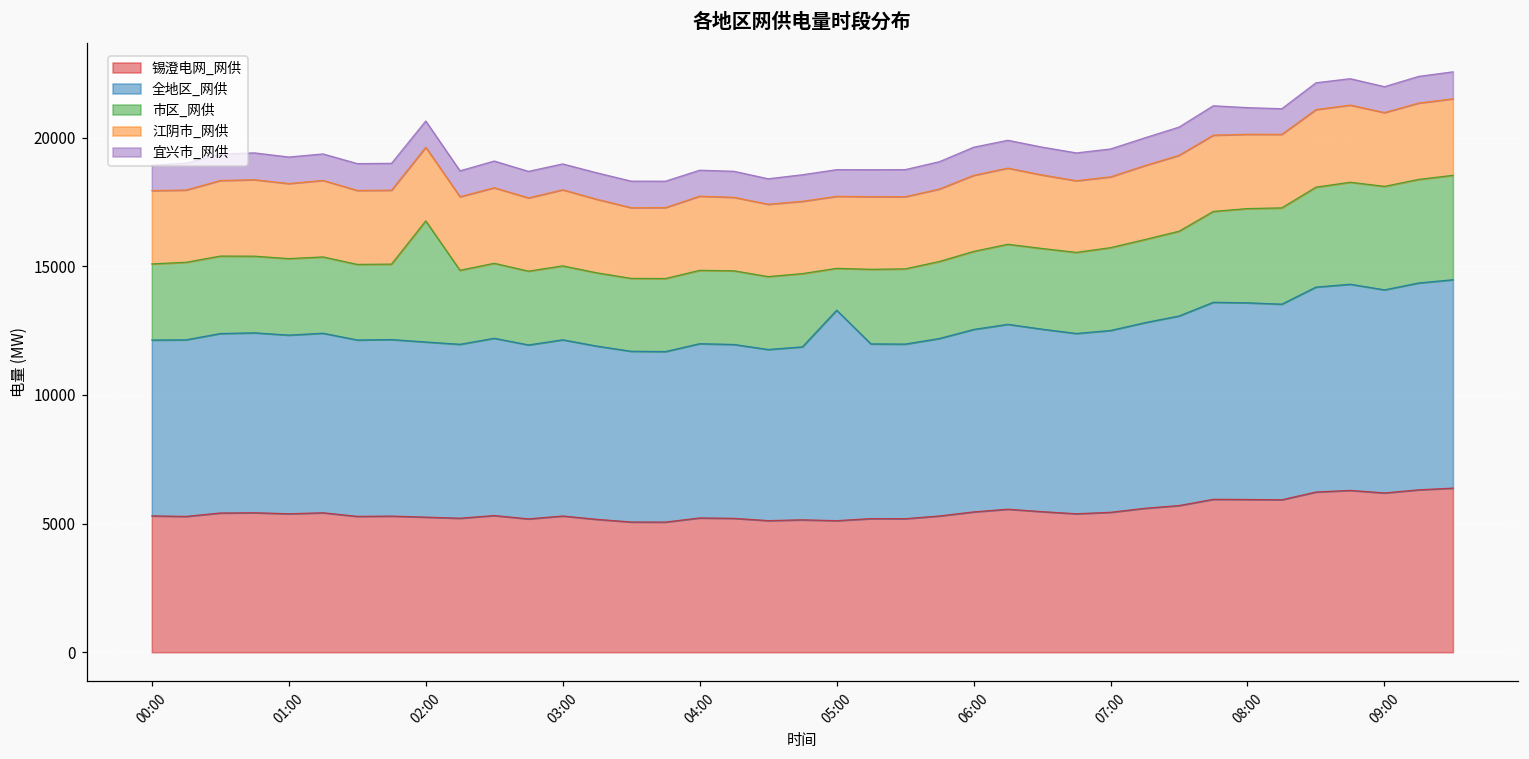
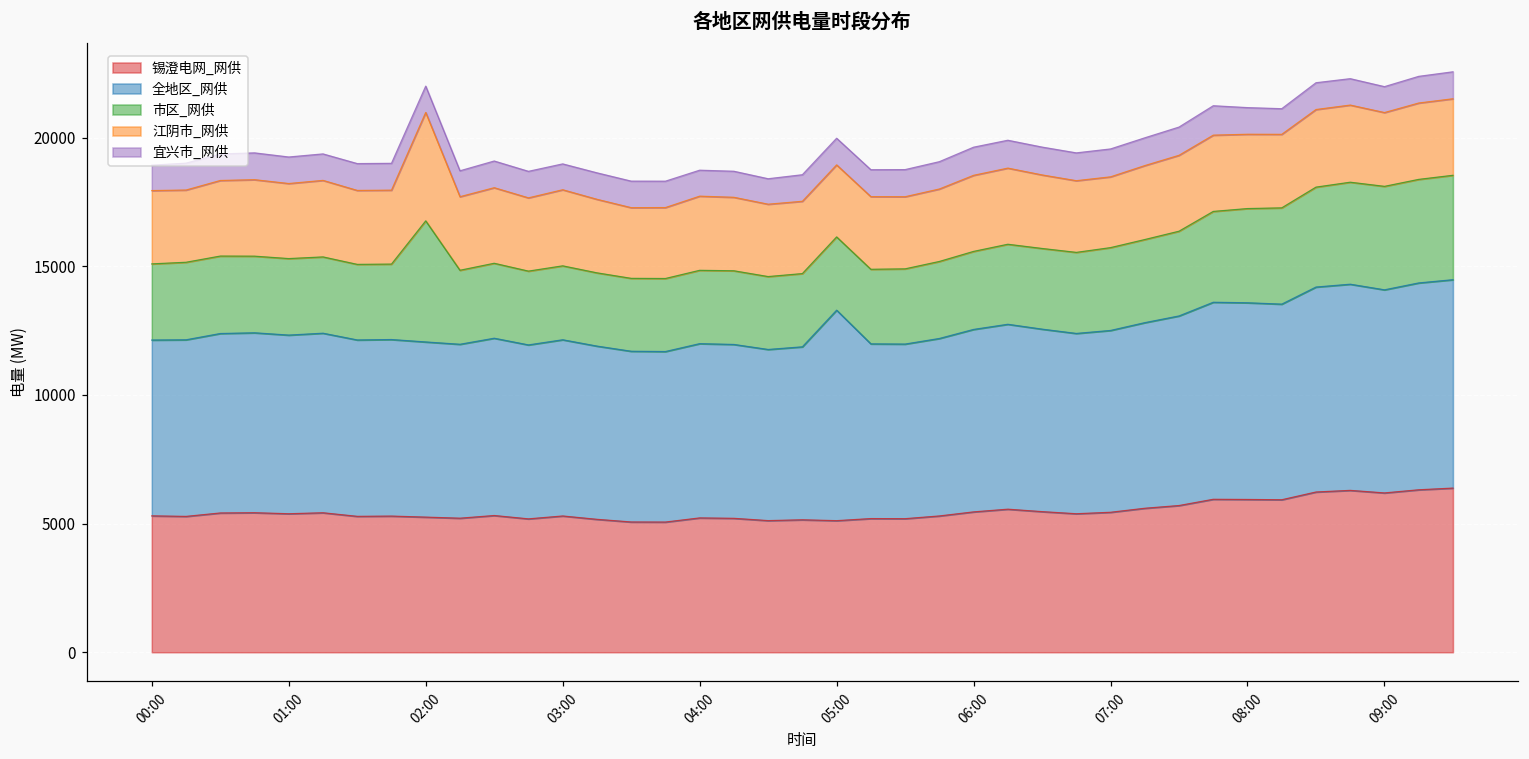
  {
    "锡澄电网_网供": {
      "00:00": 5300,
      "01:00": 5400,
      "02:00": 5300,
      "03:00": 5300,
      "04:00": 5200,
      "05:00": 5100,
      "06:00": 5500,
      "07:00": 5400,
      "08:00": 5900,
      "09:00": 6200
    },
    "全地区_网供": {
      "00:00": 6800,
      "01:00": 6900,
      "02:00": 6800,
      "03:00": 6800,
      "04:00": 6800,
      "05:00": 8200,
      "06:00": 7100,
      "07:00": 7100,
      "08:00": 7600,
      "09:00": 7900
    },
    "市区_网供": {
      "00:00": 3000,
      "01:00": 3000,
      "02:00": 4700,
      "03:00": 2900,
      "04:00": 2900,
-     "05:00": 1600,
+     "05:00": 2800,
      "06:00": 3000,
      "07:00": 3200,
      "08:00": 3700,
      "09:00": 4000
    },
    "江阴市_网供": {
      "00:00": 2800,
      "01:00": 2900,
-     "02:00": 2900,
+     "02:00": 4200,
      "03:00": 3000,
      "04:00": 2900,
      "05:00": 2800,
      "06:00": 3000,
      "07:00": 2800,
      "08:00": 2900,
      "09:00": 2900
    },
    "宜兴市_网供": {
      "01:00": 1000,
      "02:00": 1000,
      "03:00": 1000,
      "04:00": 1000,
      "05:00": 1000,
      "06:00": 1100,
      "07:00": 1100,
      "08:00": 1000,
      "09:00": 1000
    }
  }
